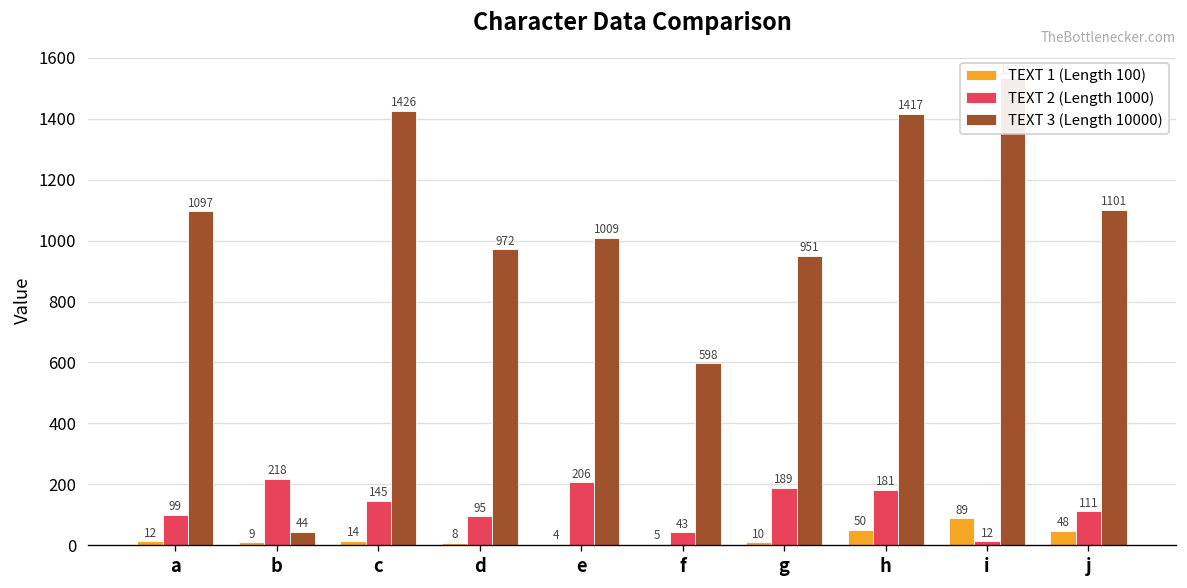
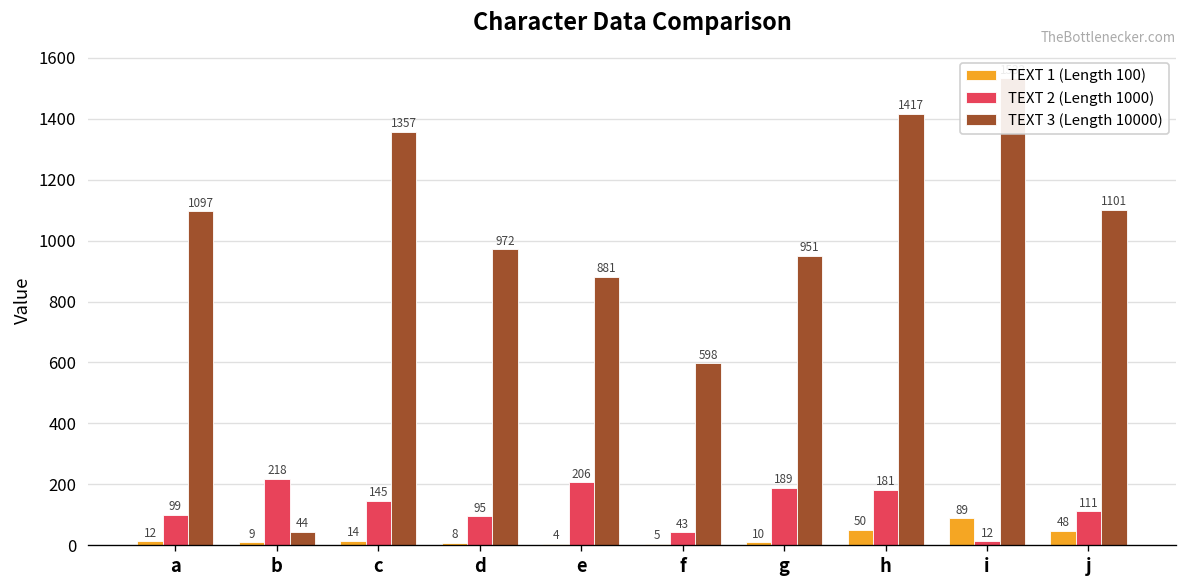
  {
    "TEXT 1 (Length 100)": {
      "a": 12,
      "b": 9,
      "c": 14,
      "d": 8,
      "e": 4,
      "f": 5,
      "g": 10,
      "h": 50,
      "i": 89,
      "j": 48
    },
    "TEXT 2 (Length 1000)": {
      "a": 99,
      "b": 218,
      "c": 145,
      "d": 95,
      "e": 206,
      "f": 43,
      "g": 189,
      "h": 181,
      "i": 12,
      "j": 111
    },
    "TEXT 3 (Length 10000)": {
      "a": 1097,
      "b": 44,
-     "c": 1426,
+     "c": 1357,
      "d": 972,
-     "e": 1009,
+     "e": 881,
      "f": 598,
      "g": 951,
      "h": 1417,
      "j": 1101
    }
  }
